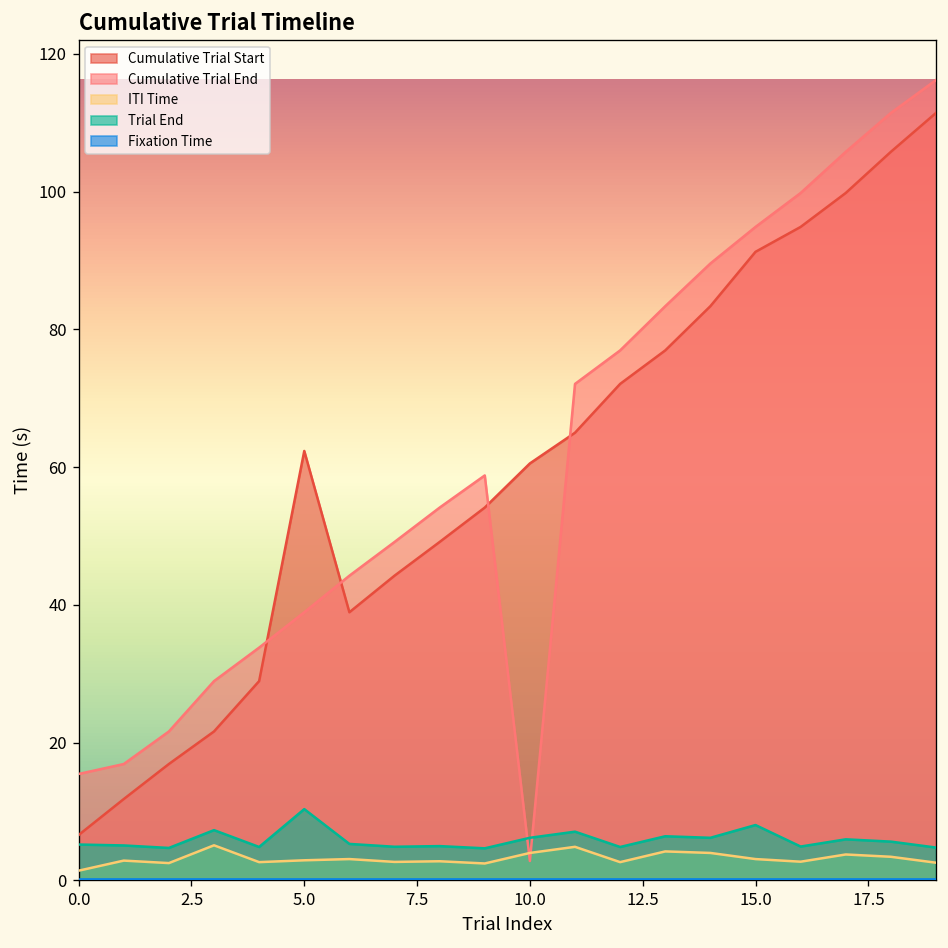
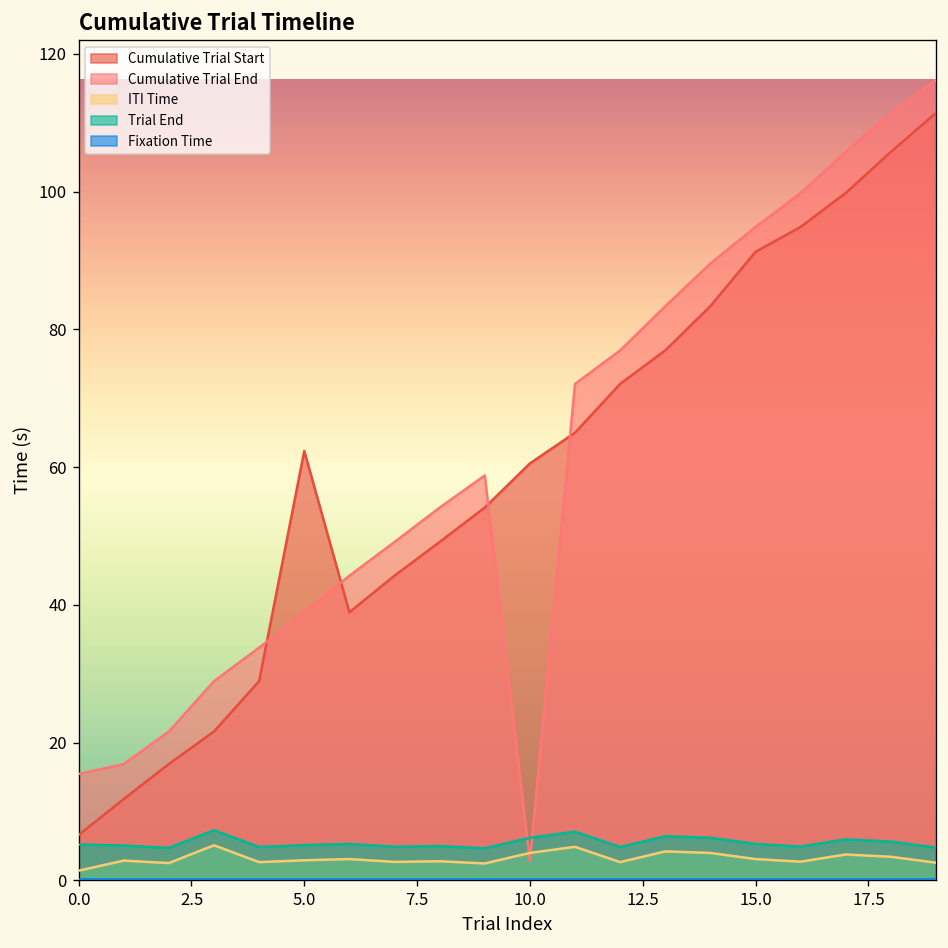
  {
    "Cumulative Trial Start": {
      "0.0": 7,
      "5.0": 62,
      "10.0": 61,
      "15.0": 91
    },
    "Cumulative Trial End": {
      "0.0": 15,
      "5.0": 39,
      "10.0": 3,
      "15.0": 95
    },
    "ITI Time": {
      "0.0": 1,
      "5.0": 3,
      "10.0": 4,
      "15.0": 3
    },
    "Trial End": {
      "0.0": 5,
-     "5.0": 10,
+     "5.0": 5,
      "10.0": 6,
-     "15.0": 8
+     "15.0": 5
    },
    "Fixation Time": {
      "0.0": 0,
      "5.0": 0,
      "10.0": 0,
      "15.0": 0
    }
  }
